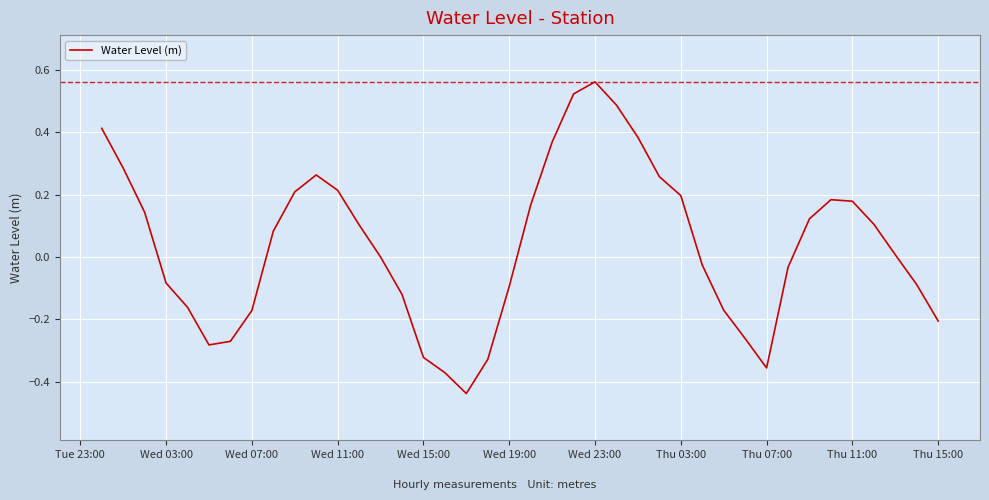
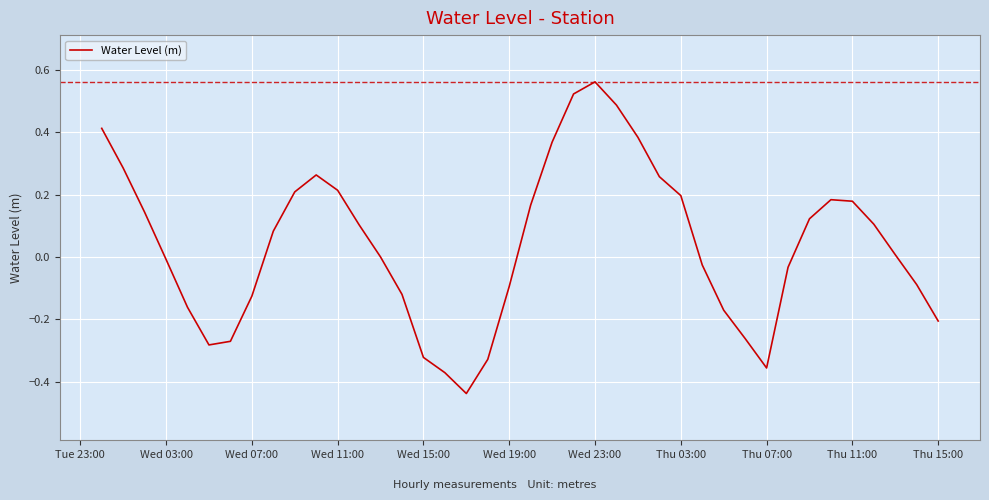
  {
-   "Wed 03:00": -0.08,
-   "Wed 07:00": -0.17,
+   "Wed 03:00": -0.01,
+   "Wed 07:00": -0.13,
    "Wed 11:00": 0.21,
    "Wed 15:00": -0.32,
    "Wed 19:00": -0.09,
    "Wed 23:00": 0.56,
    "Thu 03:00": 0.20,
    "Thu 07:00": -0.36,
    "Thu 11:00": 0.18,
    "Thu 15:00": -0.21
  }
